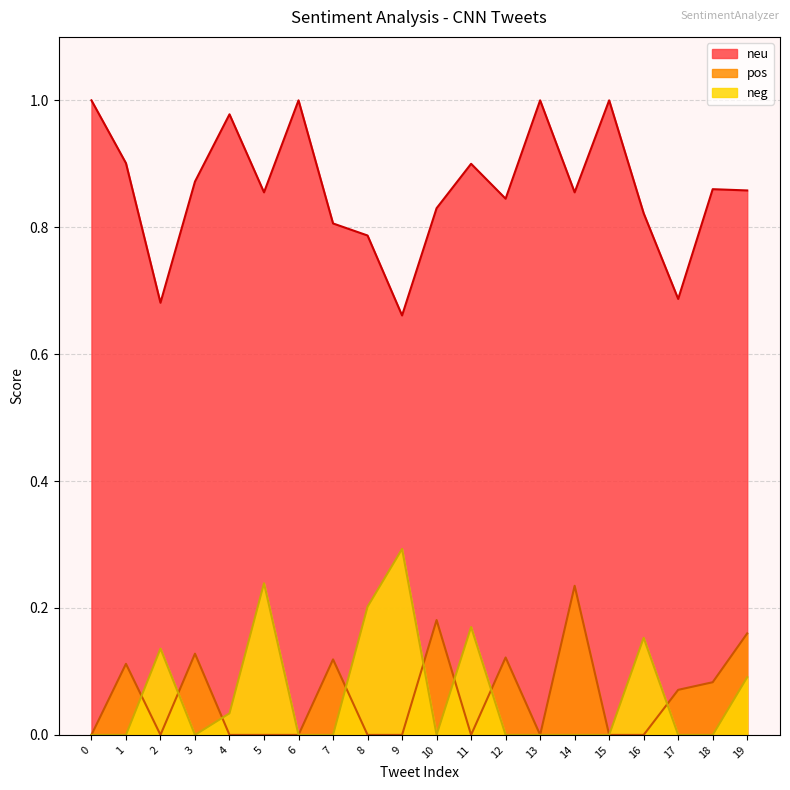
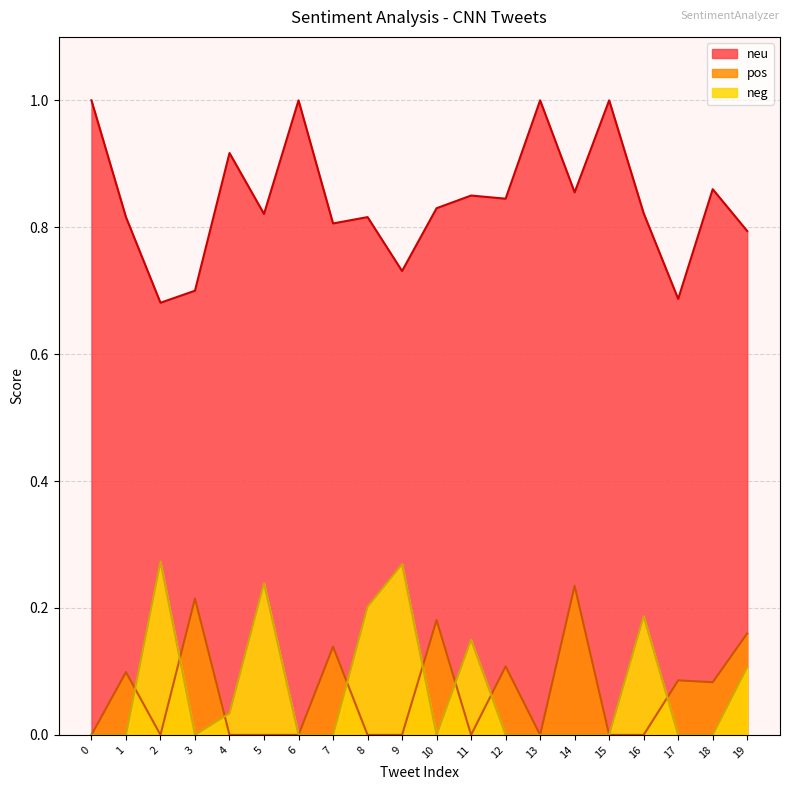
  {
    "neu": {
      "0": 1.00,
-     "1": 0.90,
+     "1": 0.82,
      "2": 0.68,
-     "3": 0.87,
-     "4": 0.98,
-     "5": 0.86,
+     "3": 0.70,
+     "4": 0.92,
+     "5": 0.82,
      "6": 1.00,
      "7": 0.81,
-     "8": 0.79,
-     "9": 0.66,
+     "8": 0.82,
+     "9": 0.73,
      "10": 0.83,
-     "11": 0.90,
+     "11": 0.85,
      "12": 0.85,
      "13": 1.00,
      "14": 0.86,
      "15": 1.00,
      "16": 0.82,
      "17": 0.69,
      "18": 0.86,
-     "19": 0.86
+     "19": 0.79
    },
    "pos": {
-     "1": 0.11,
+     "1": 0.10,
      "2": 0.00,
-     "3": 0.13,
+     "3": 0.22,
      "4": 0.00,
      "5": 0.00,
-     "7": 0.12,
+     "7": 0.14,
      "8": 0.00,
      "9": 0.00,
      "10": 0.18,
      "11": 0.00,
-     "12": 0.12,
+     "12": 0.11,
      "14": 0.24,
      "16": 0.00,
-     "17": 0.07,
+     "17": 0.09,
      "18": 0.08,
      "19": 0.16
    },
    "neg": {
      "1": 0.00,
-     "2": 0.14,
+     "2": 0.27,
      "3": 0.00,
      "4": 0.03,
      "5": 0.24,
      "7": 0.00,
      "8": 0.20,
-     "9": 0.29,
+     "9": 0.27,
      "10": 0.00,
-     "11": 0.17,
+     "11": 0.15,
      "12": 0.00,
      "14": 0.00,
-     "16": 0.15,
+     "16": 0.19,
      "17": 0.00,
      "18": 0.00,
-     "19": 0.09
+     "19": 0.11
    }
  }
